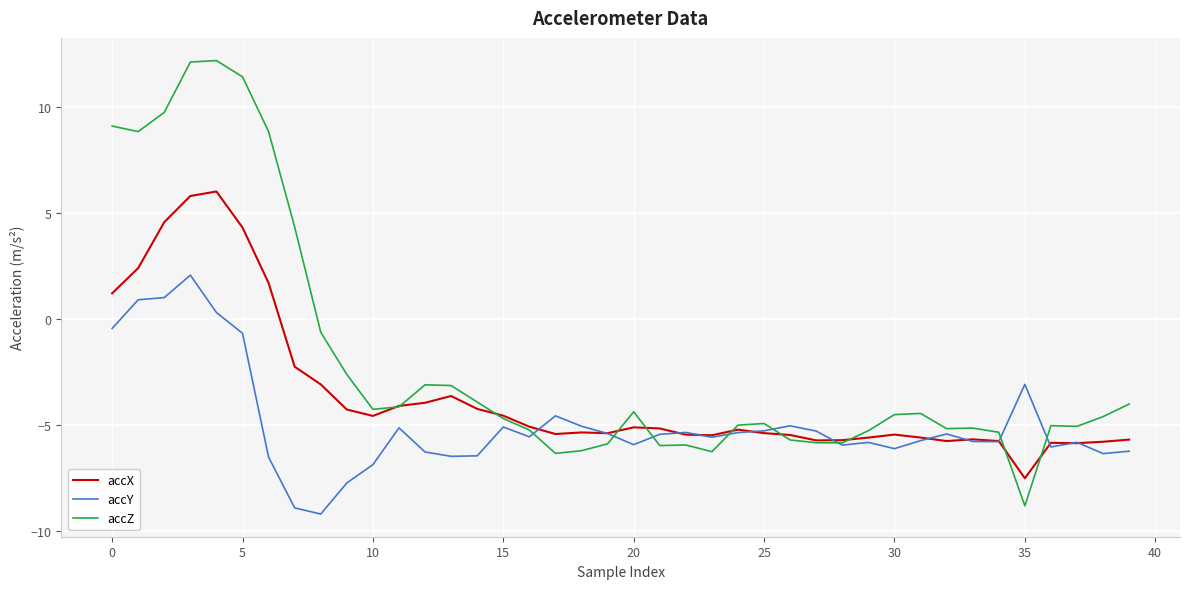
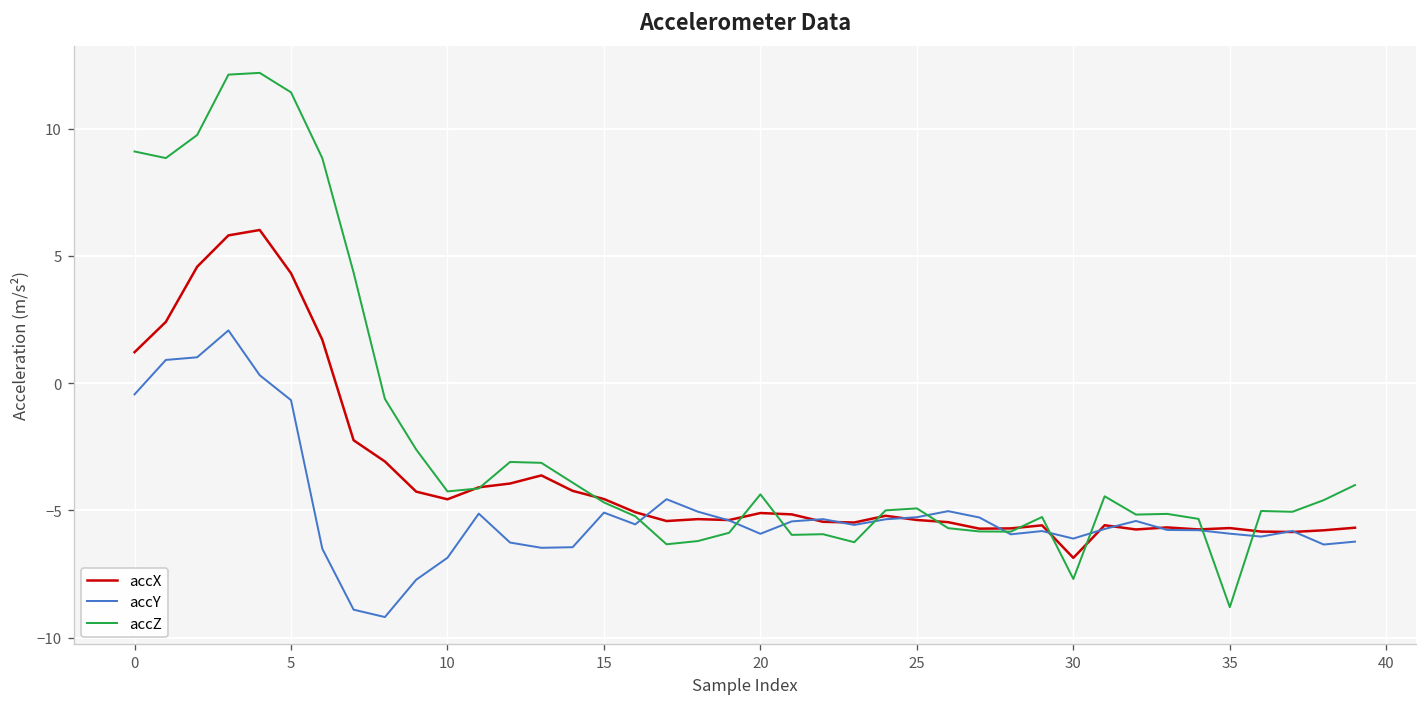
  {
    "accX": {
      "0": 1.2,
      "5": 4.3,
      "10": -4.6,
      "15": -4.6,
      "20": -5.1,
-     "30": -5.4,
-     "35": -7.5
+     "30": -6.9,
+     "35": -5.7
    },
    "accY": {
      "0": -0.4,
      "5": -0.7,
      "10": -6.9,
      "15": -5.1,
      "20": -5.9,
      "30": -6.1,
-     "35": -3.1
+     "35": -5.9
    },
    "accZ": {
      "0": 9.1,
      "5": 11.4,
      "10": -4.3,
      "15": -4.7,
      "20": -4.4,
      "25": -4.9,
-     "30": -4.5,
+     "30": -7.7,
      "35": -8.8
    }
  }
